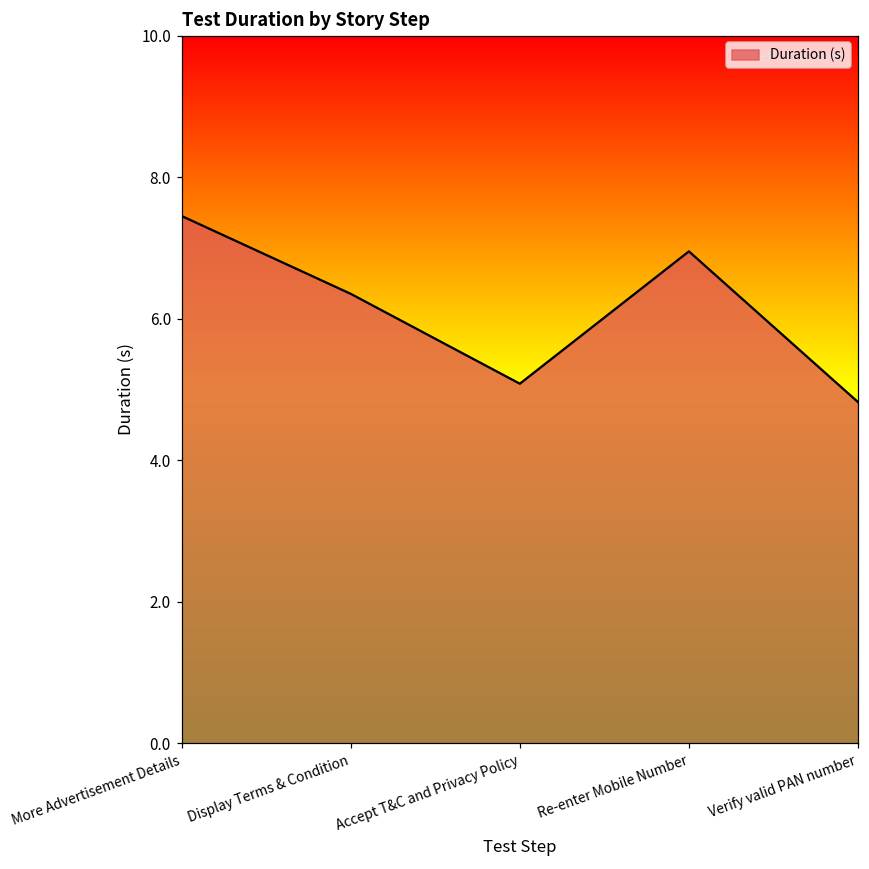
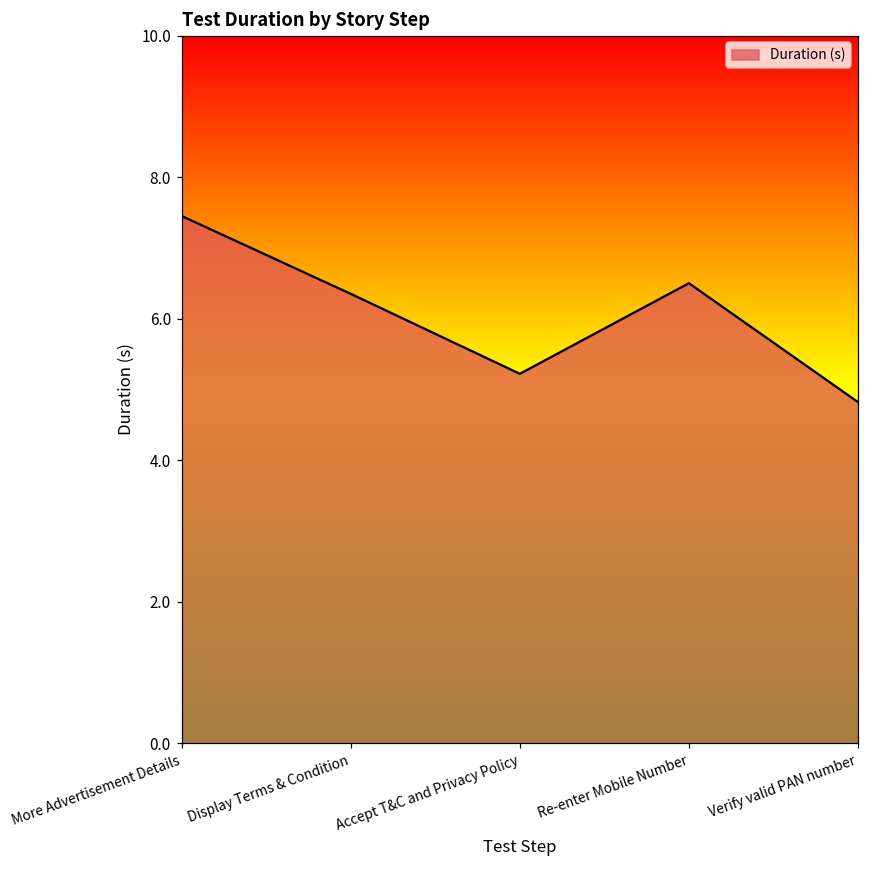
  {
    "More Advertisement Details": 7.5,
    "Display Terms & Condition": 6.4,
-   "Accept T&C and Privacy Policy": 5.1,
-   "Re-enter Mobile Number": 7.0,
+   "Accept T&C and Privacy Policy": 5.2,
+   "Re-enter Mobile Number": 6.5,
    "Verify valid PAN number": 4.8
  }
